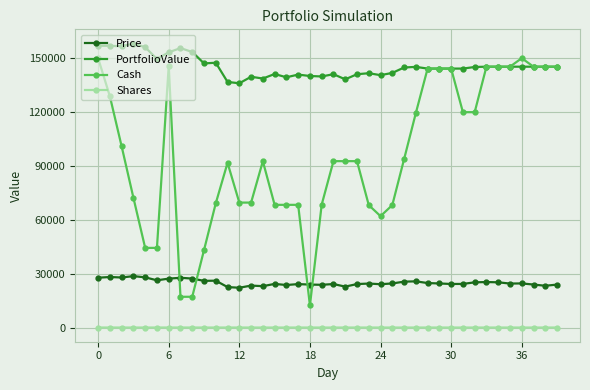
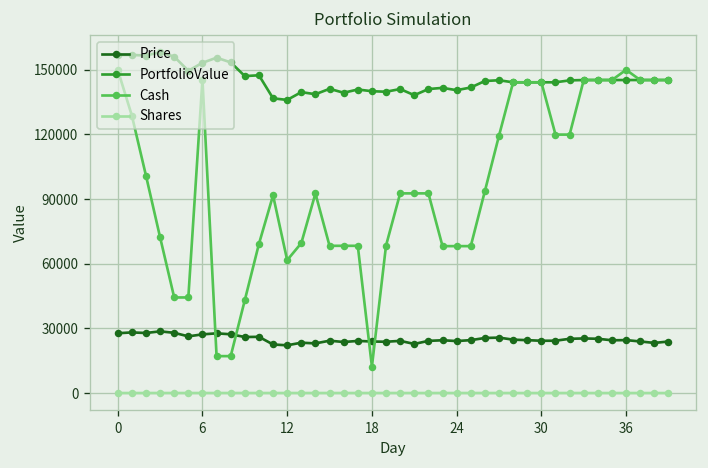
  {
    "Cash": {
-     "12": 70000,
+     "12": 62000,
      "18": 12000,
-     "24": 62000,
+     "24": 68000,
      "36": 150000
    },
    "Shares": {
      "0": 0,
      "6": 0,
      "12": 0,
      "18": 0,
      "24": 0,
      "30": 0,
      "36": 0
    }
  }
